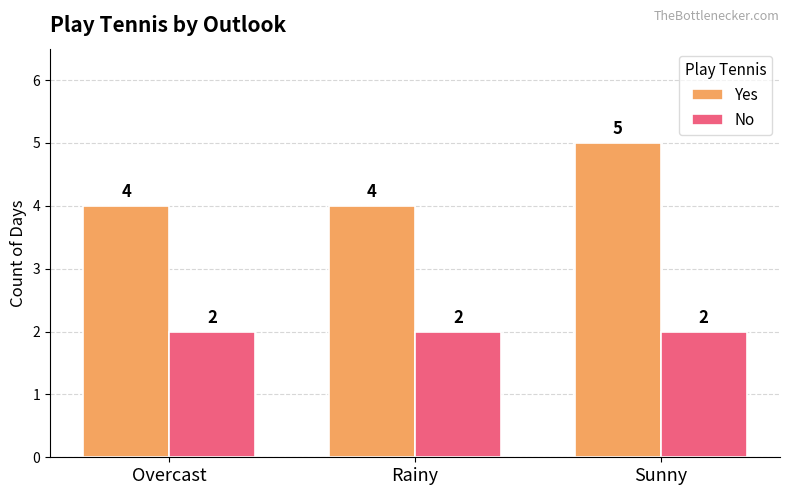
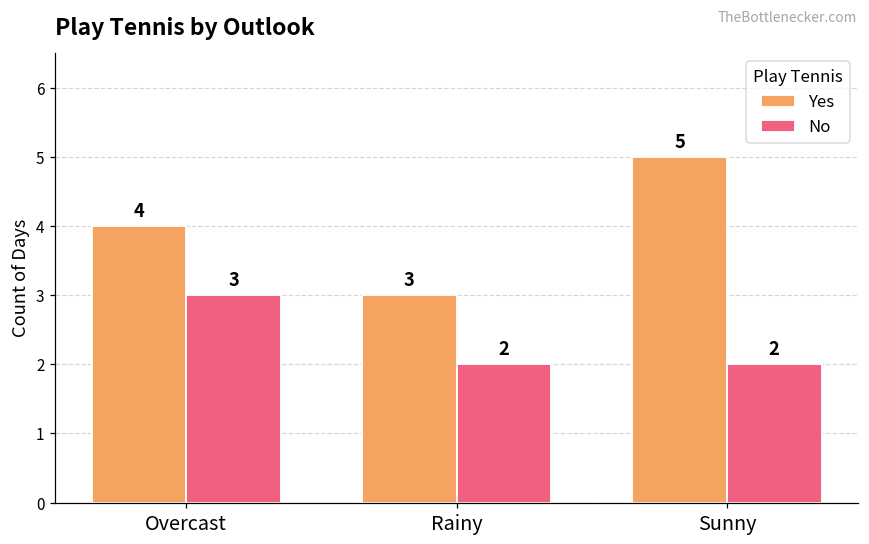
  {
    "Yes": {
      "Overcast": 4,
-     "Rainy": 4,
+     "Rainy": 3,
      "Sunny": 5
    },
    "No": {
-     "Overcast": 2,
+     "Overcast": 3,
      "Rainy": 2,
      "Sunny": 2
    }
  }
